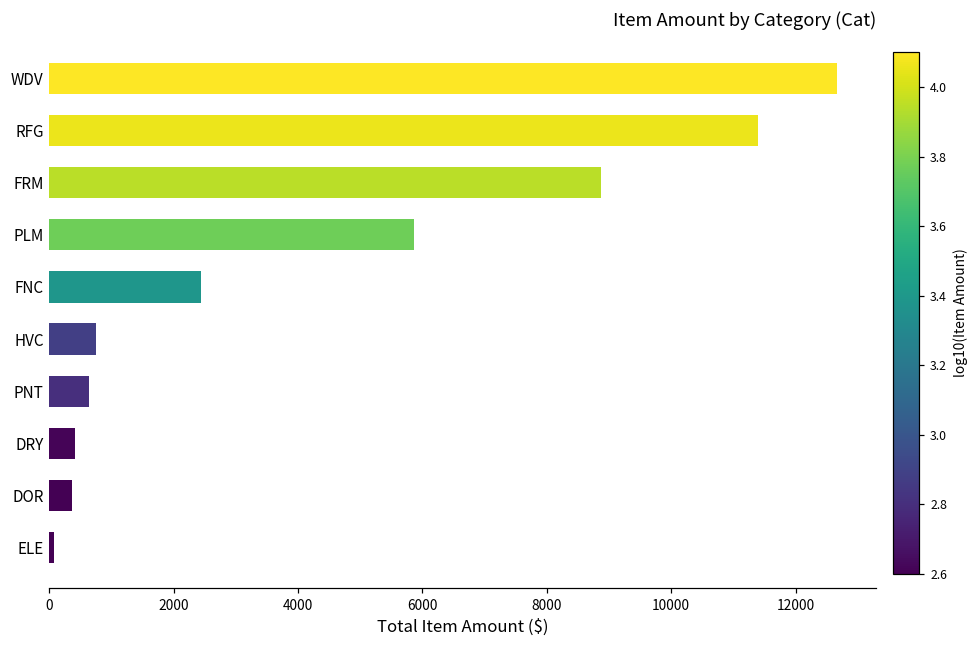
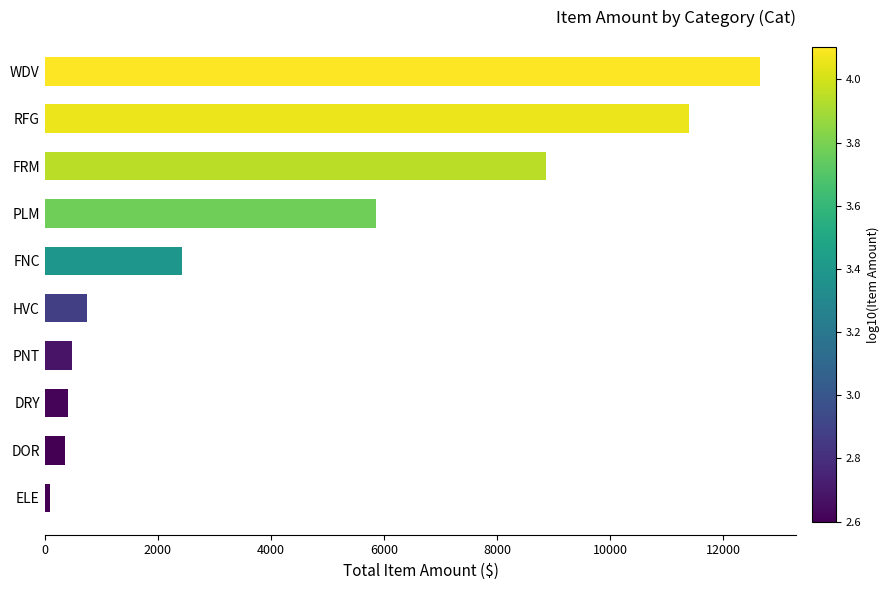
  {
    "WDV": 12700,
    "RFG": 11400,
    "FRM": 8900,
    "PLM": 5900,
    "FNC": 2400,
    "HVC": 800,
-   "PNT": 600,
+   "PNT": 500,
    "DRY": 400,
    "DOR": 400,
    "ELE": 100
  }
